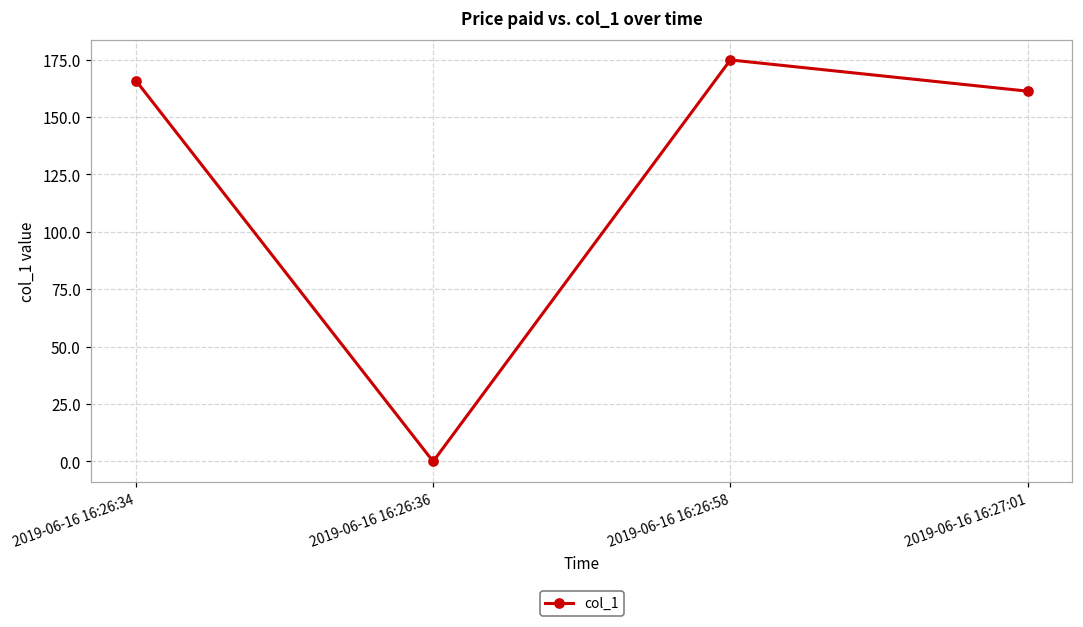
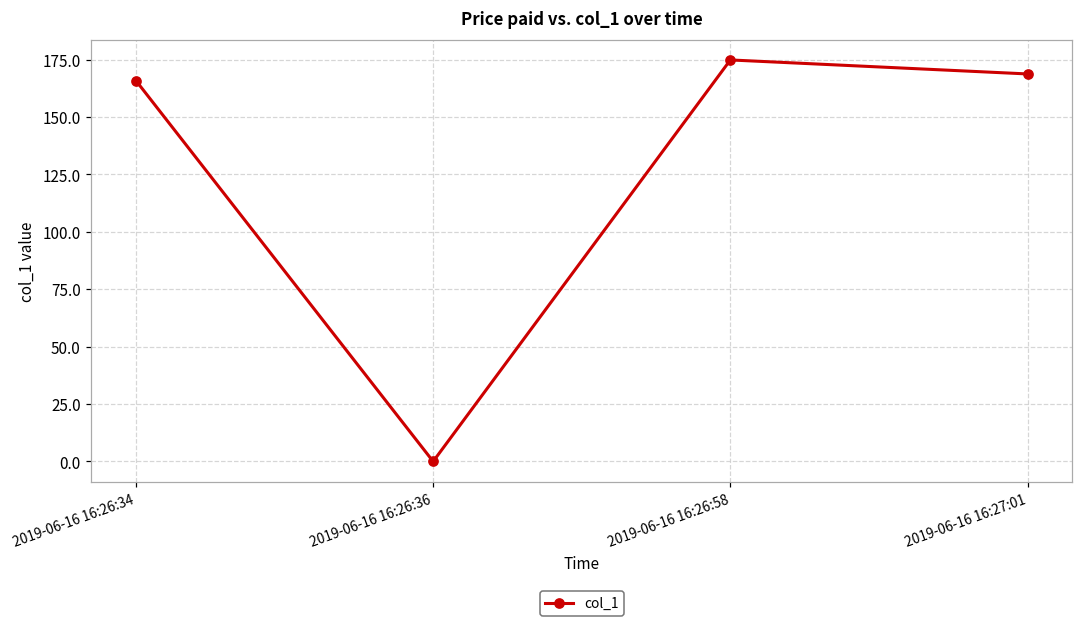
  {
    "2019-06-16 16:26:34": 166,
    "2019-06-16 16:26:36": 0,
    "2019-06-16 16:26:58": 175,
-   "2019-06-16 16:27:01": 161
+   "2019-06-16 16:27:01": 169
  }
